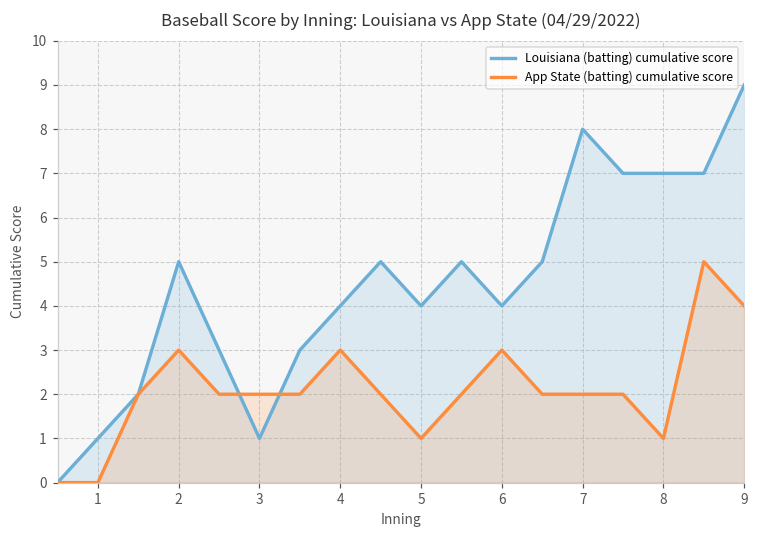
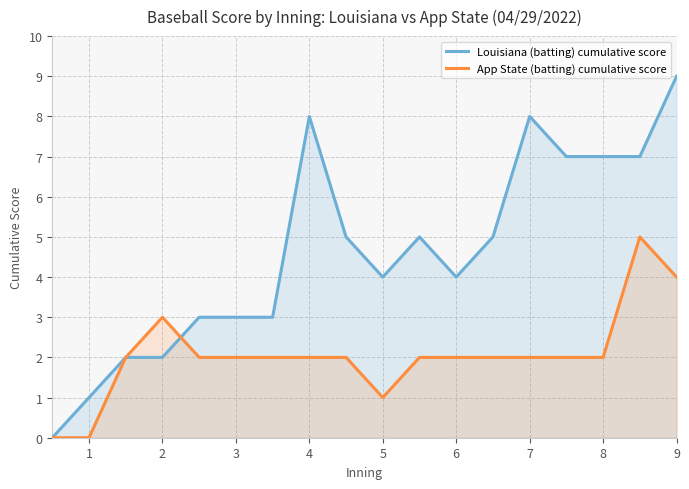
  {
    "Louisiana (batting) cumulative score": {
      "1": 1,
-     "2": 5,
-     "3": 1,
-     "4": 4,
+     "2": 2,
+     "3": 3,
+     "4": 8,
      "5": 4,
      "6": 4,
      "7": 8,
      "8": 7,
      "9": 9
    },
    "App State (batting) cumulative score": {
      "1": 0,
      "2": 3,
      "3": 2,
-     "4": 3,
+     "4": 2,
      "5": 1,
-     "6": 3,
+     "6": 2,
      "7": 2,
-     "8": 1,
+     "8": 2,
      "9": 4
    }
  }
